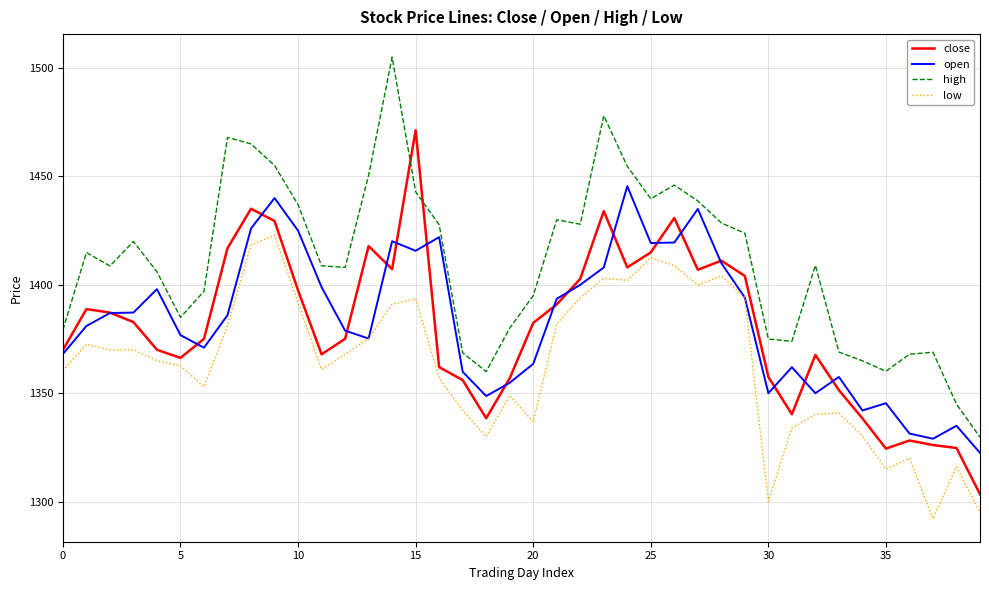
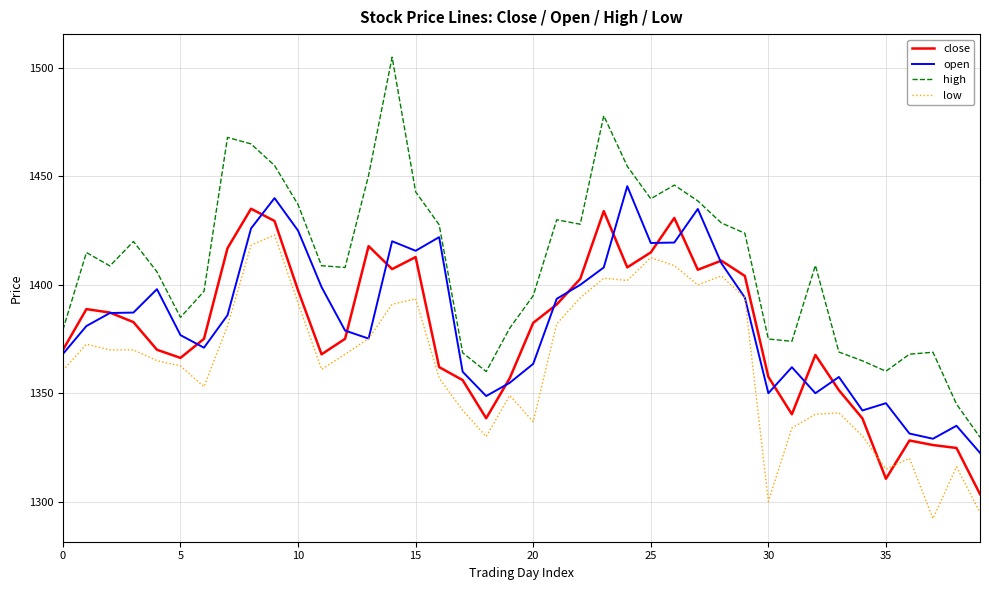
  {
    "close": {
      "0": 1370,
      "5": 1366,
      "10": 1397,
-     "15": 1471,
+     "15": 1413,
      "20": 1382,
      "25": 1415,
      "30": 1358,
-     "35": 1324
+     "35": 1311
    },
    "open": {
      "0": 1368,
      "5": 1377,
      "10": 1425,
      "15": 1416,
      "20": 1364,
      "25": 1419,
      "30": 1350,
      "35": 1345
    },
    "high": {
      "0": 1379,
      "5": 1385,
      "10": 1437,
      "15": 1443,
      "20": 1395,
      "25": 1440,
      "30": 1375,
      "35": 1360
    },
    "low": {
      "0": 1361,
      "5": 1363,
      "10": 1392,
      "15": 1394,
      "20": 1337,
      "25": 1413,
      "30": 1300,
      "35": 1315
    }
  }
